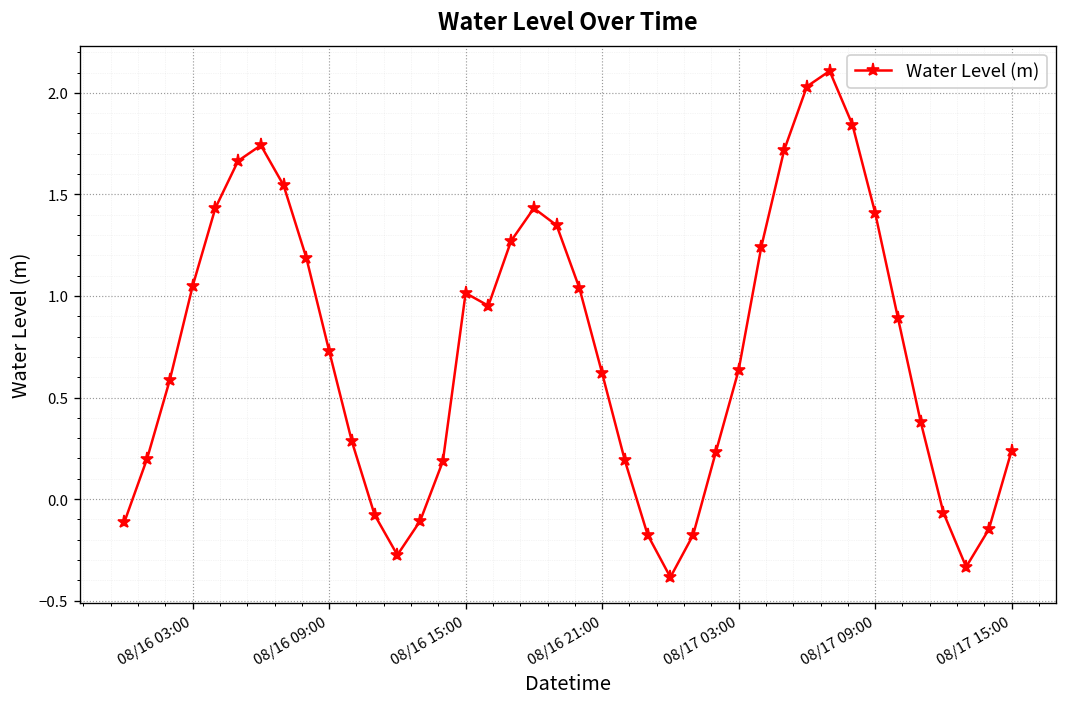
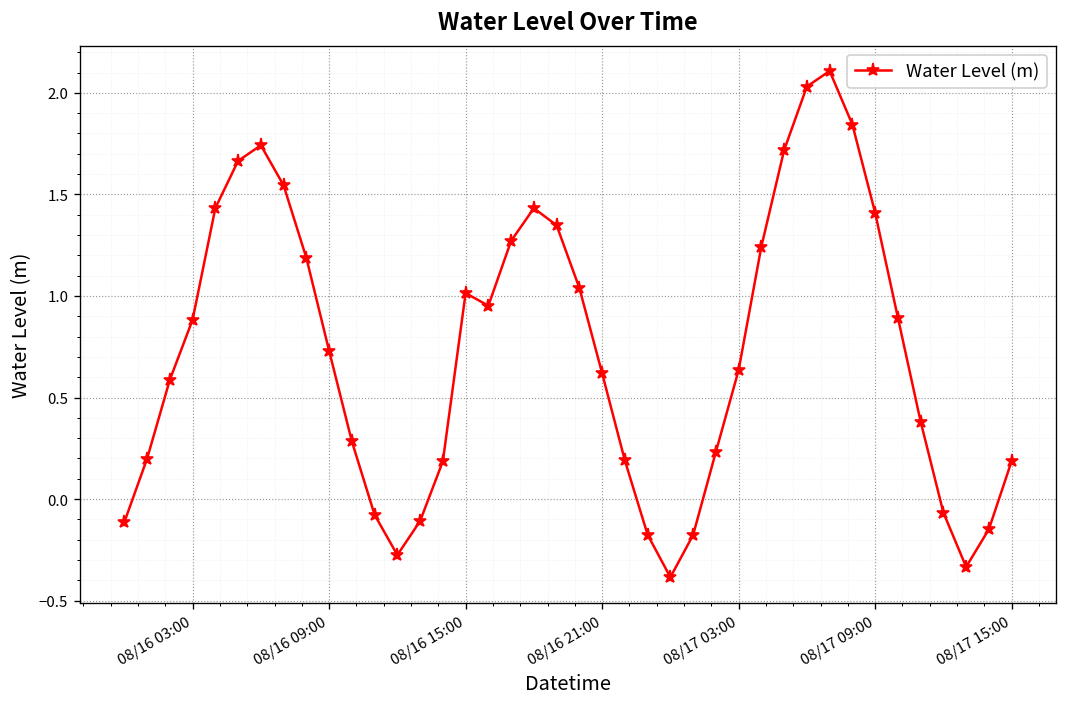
  {
-   "08/16 03:00": 1.05,
+   "08/16 03:00": 0.88,
    "08/16 09:00": 0.73,
    "08/16 15:00": 1.01,
    "08/16 21:00": 0.62,
    "08/17 03:00": 0.64,
    "08/17 09:00": 1.41,
-   "08/17 15:00": 0.24
+   "08/17 15:00": 0.19
  }
